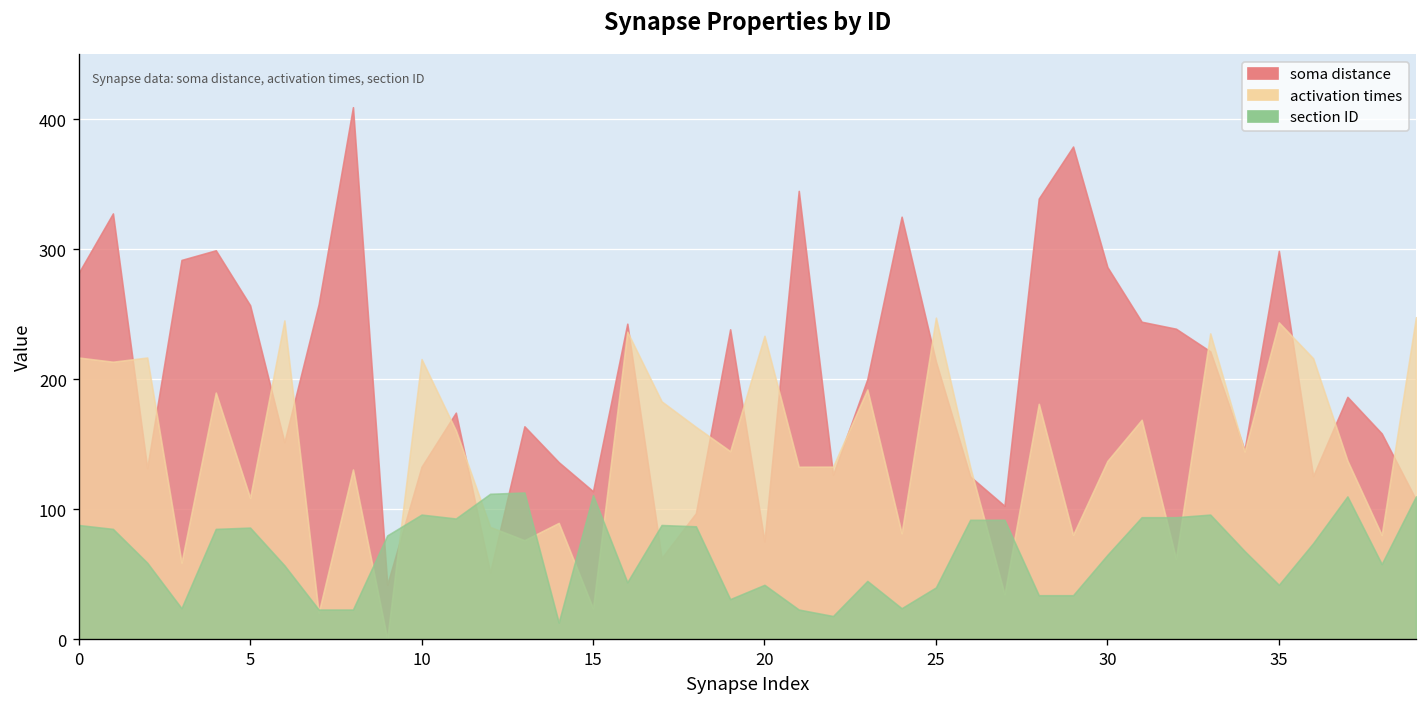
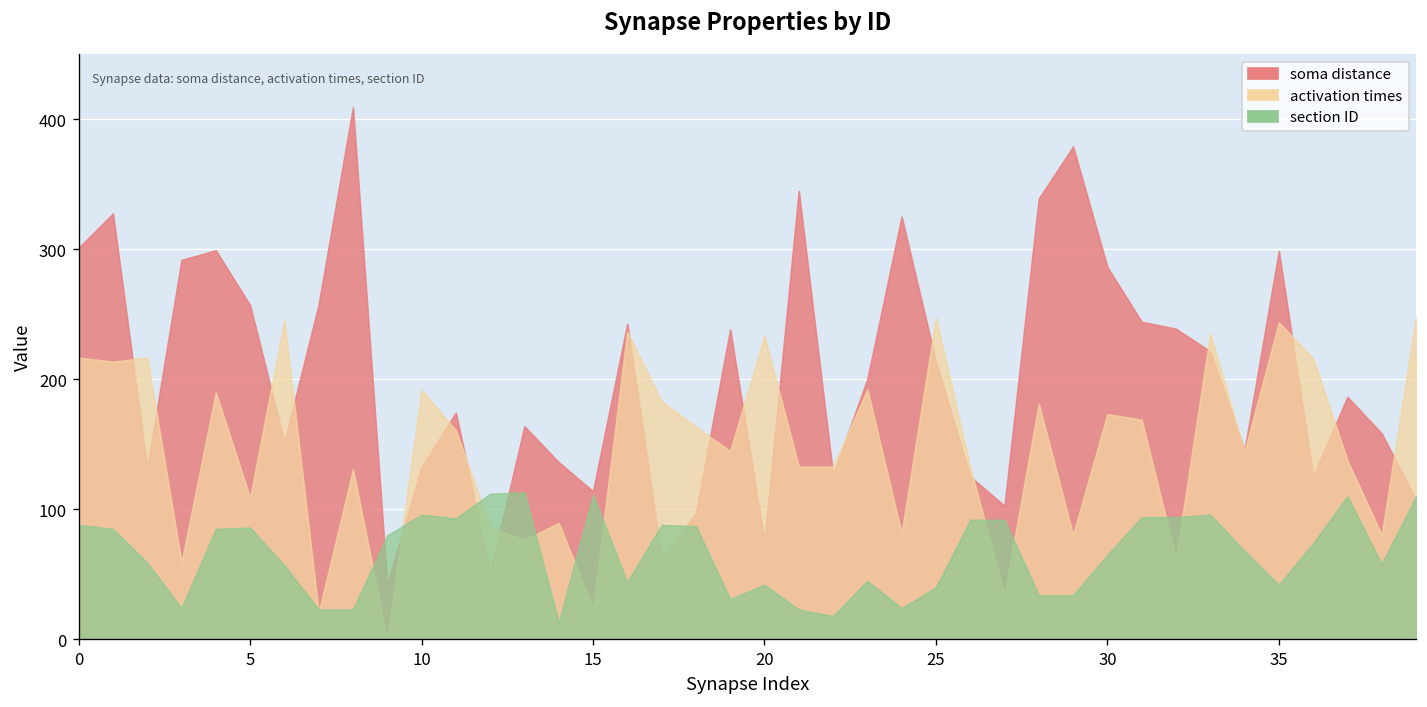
  {
    "soma distance": {
-     "0": 282,
+     "0": 301,
      "5": 257,
      "10": 133,
      "15": 114,
      "20": 75,
      "25": 214,
      "30": 286,
      "35": 299
    },
    "activation times": {
      "0": 217,
      "5": 109,
-     "10": 216,
+     "10": 192,
      "15": 24,
      "20": 233,
      "25": 247,
-     "30": 137,
+     "30": 173,
      "35": 244
    },
    "section ID": {
      "0": 88,
      "5": 86,
      "10": 96,
      "15": 111,
      "20": 42,
      "25": 40,
      "30": 65,
      "35": 42
    }
  }
